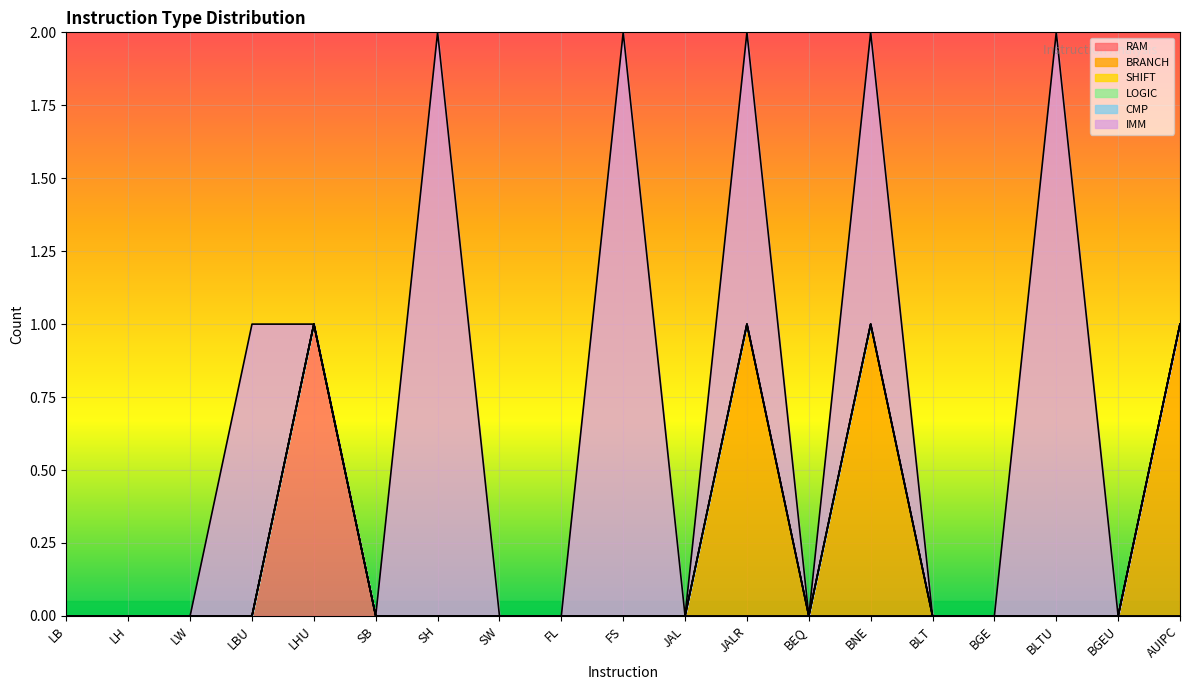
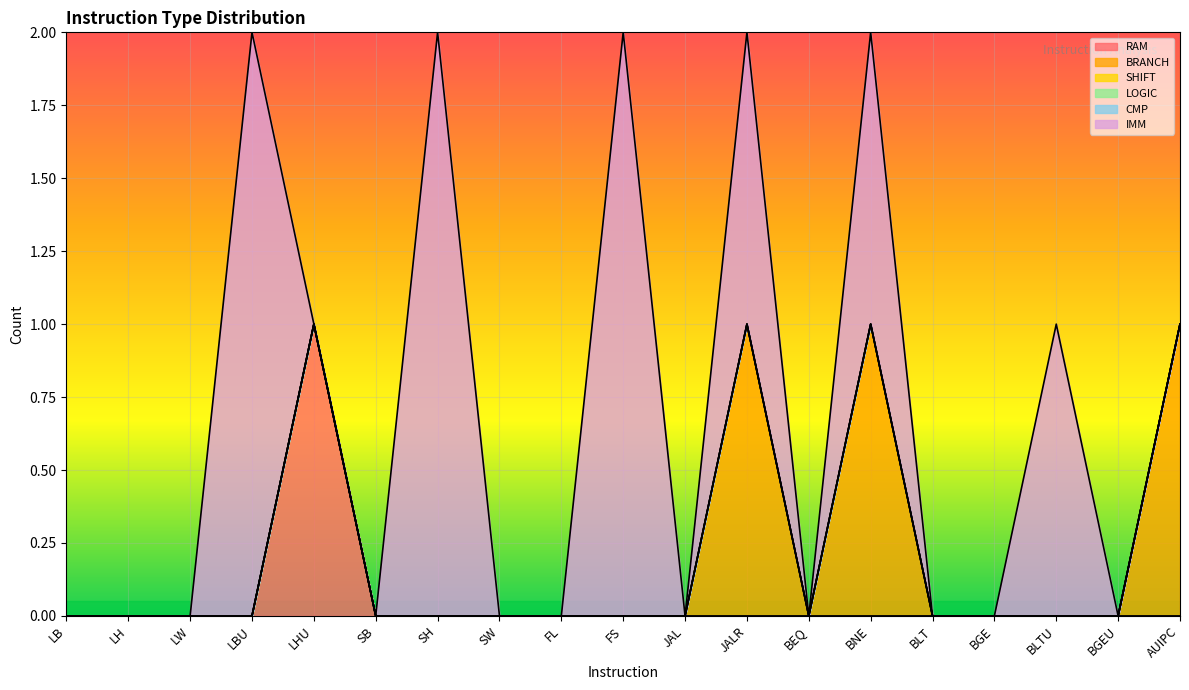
  {
    "CMP": {
      "JALR": 1,
      "BNE": 1
    },
    "IMM": {
-     "LBU": 1,
+     "LBU": 2,
      "SH": 2,
      "FS": 2,
      "JALR": 2,
      "BNE": 2,
-     "BLTU": 2
+     "BLTU": 1
    }
  }
